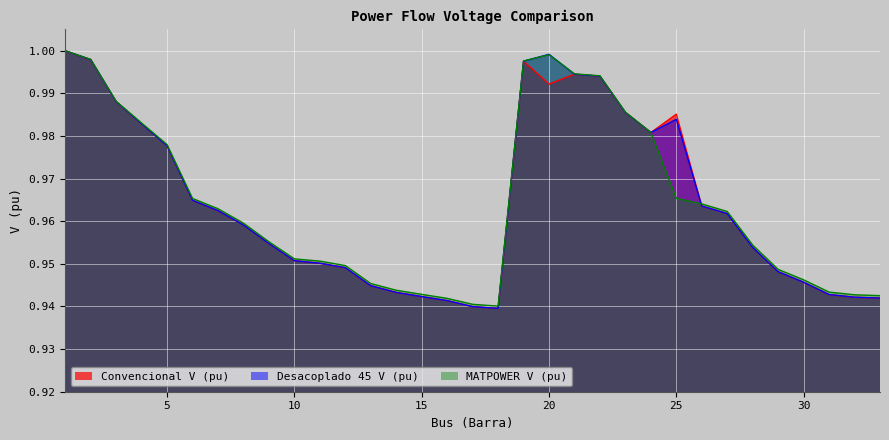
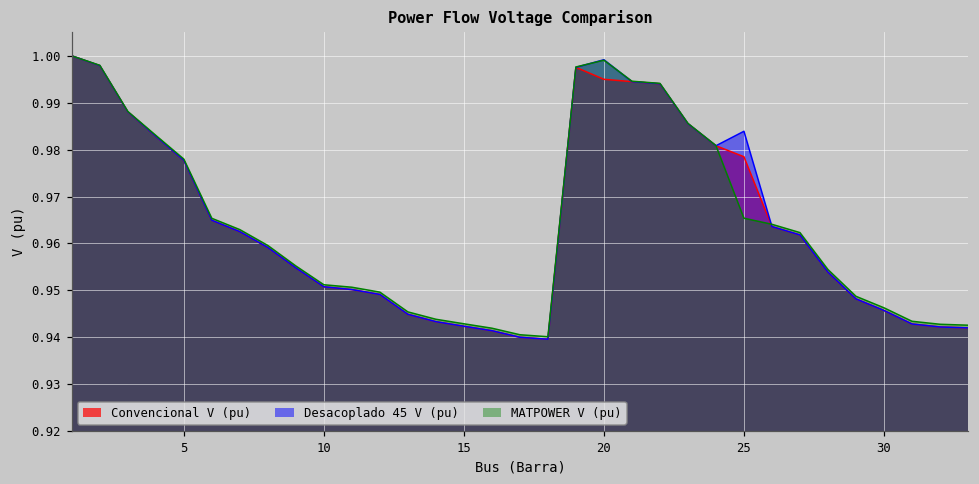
  {
    "Convencional V (pu)": {
-     "20": 0.992,
-     "25": 0.985
+     "20": 0.995,
+     "25": 0.978
    },
    "Desacoplado 45 V (pu)": {
      "25": 0.984
    },
    "MATPOWER V (pu)": {
      "25": 0.965
    }
  }
